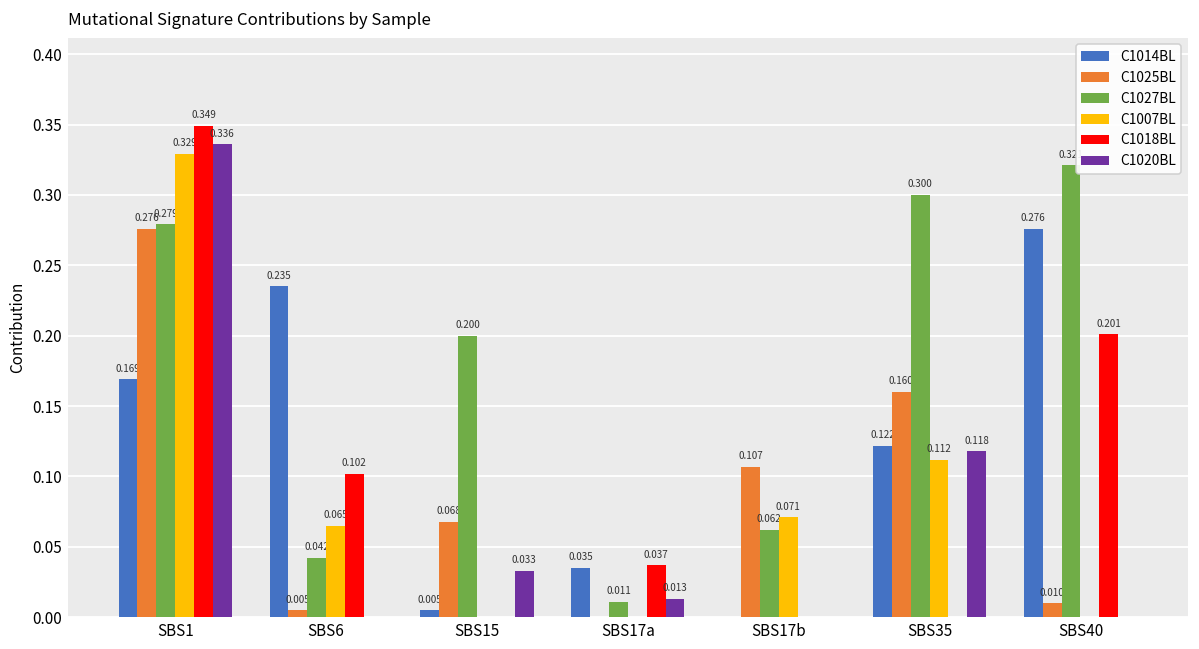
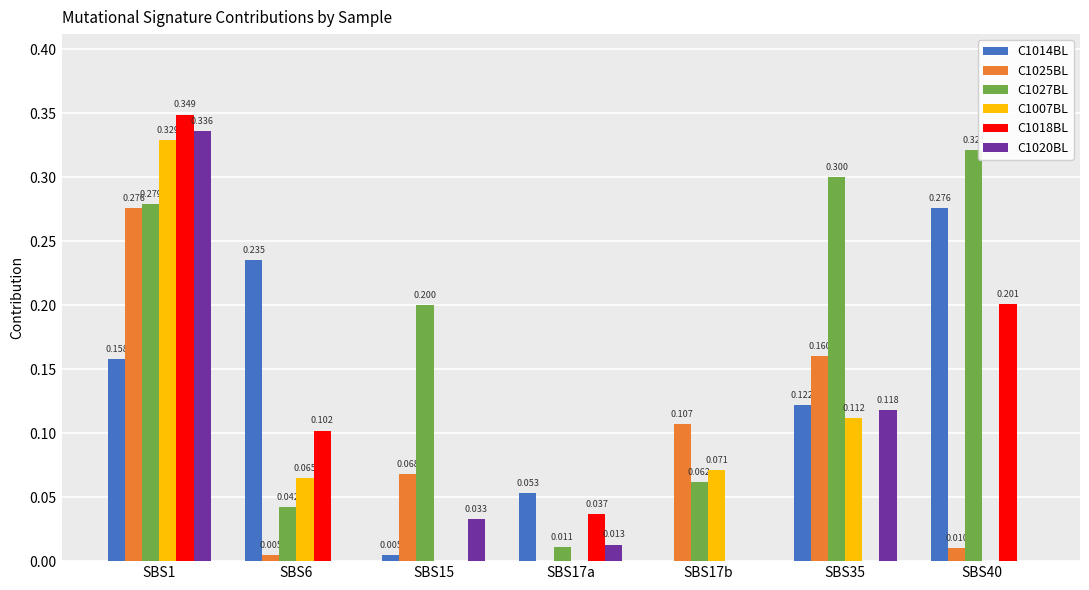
  {
    "C1014BL": {
-     "SBS1": 0.169,
+     "SBS1": 0.158,
      "SBS6": 0.235,
      "SBS15": 0.005,
-     "SBS17a": 0.035,
+     "SBS17a": 0.053,
      "SBS35": 0.122,
      "SBS40": 0.276
    },
    "C1025BL": {
      "SBS1": 0.276,
      "SBS6": 0.005,
      "SBS15": 0.068,
      "SBS17b": 0.107,
      "SBS35": 0.160,
      "SBS40": 0.010
    },
    "C1027BL": {
      "SBS1": 0.279,
      "SBS6": 0.042,
      "SBS15": 0.200,
      "SBS17a": 0.011,
      "SBS17b": 0.062,
      "SBS35": 0.300
    },
    "C1007BL": {
      "SBS1": 0.329,
      "SBS6": 0.065,
      "SBS17b": 0.071,
      "SBS35": 0.112
    },
    "C1018BL": {
      "SBS1": 0.349,
      "SBS6": 0.102,
      "SBS17a": 0.037,
      "SBS40": 0.201
    },
    "C1020BL": {
      "SBS1": 0.336,
      "SBS15": 0.033,
      "SBS17a": 0.013,
      "SBS35": 0.118
    }
  }
